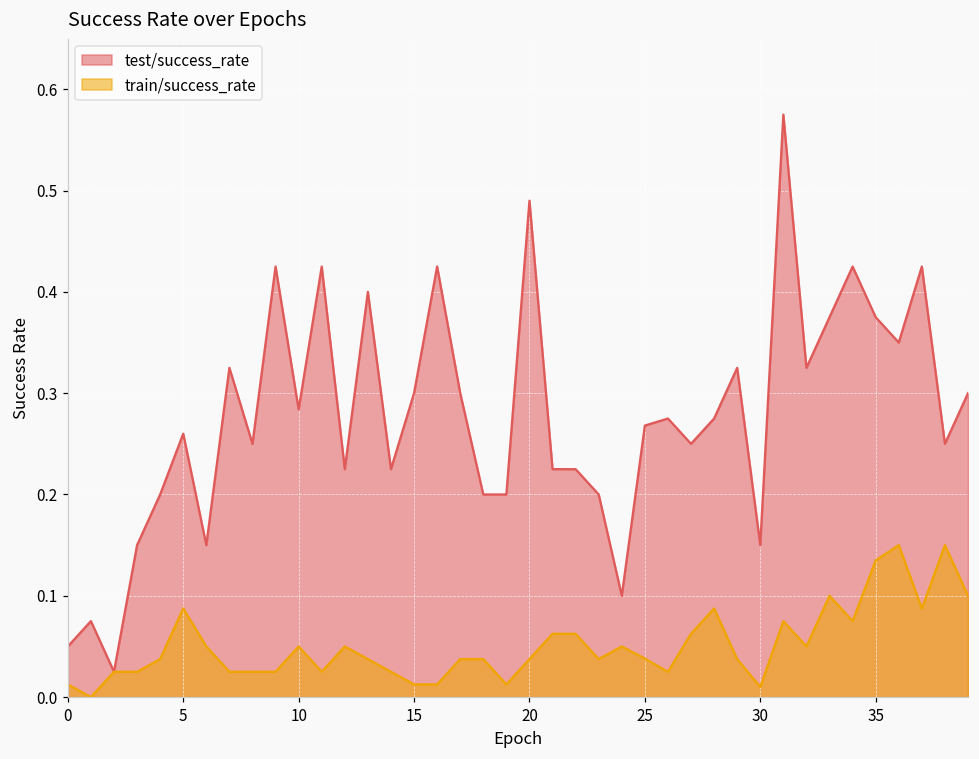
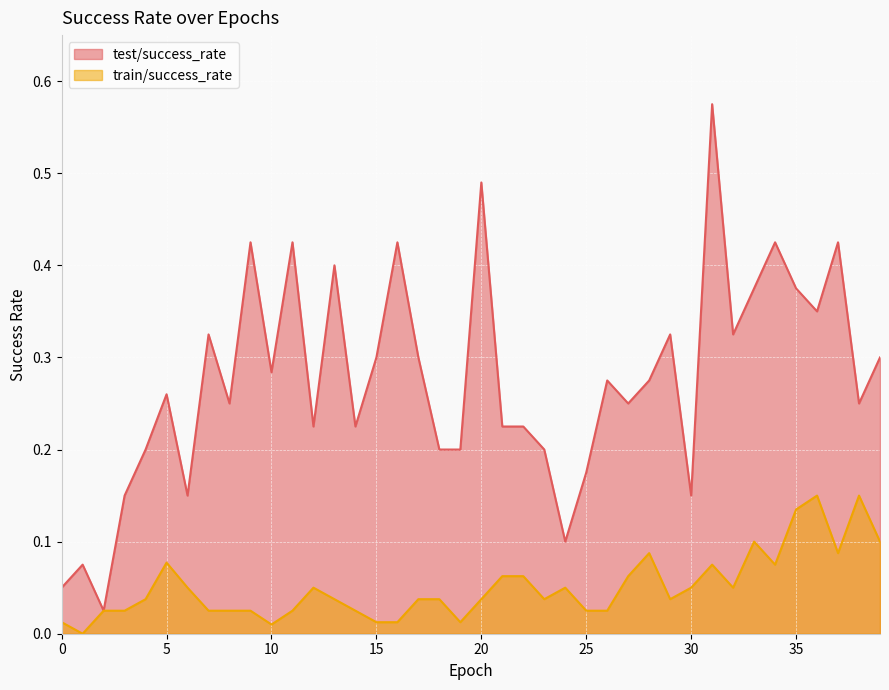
  {
    "test/success_rate": {
      "0": 0.05,
      "5": 0.26,
      "10": 0.28,
      "15": 0.30,
      "20": 0.49,
-     "25": 0.27,
+     "25": 0.18,
      "30": 0.15,
      "35": 0.38
    },
    "train/success_rate": {
      "0": 0.01,
-     "5": 0.09,
-     "10": 0.05,
+     "5": 0.08,
+     "10": 0.01,
      "15": 0.01,
      "20": 0.04,
-     "25": 0.04,
-     "30": 0.01,
+     "25": 0.03,
+     "30": 0.05,
      "35": 0.13
    }
  }
